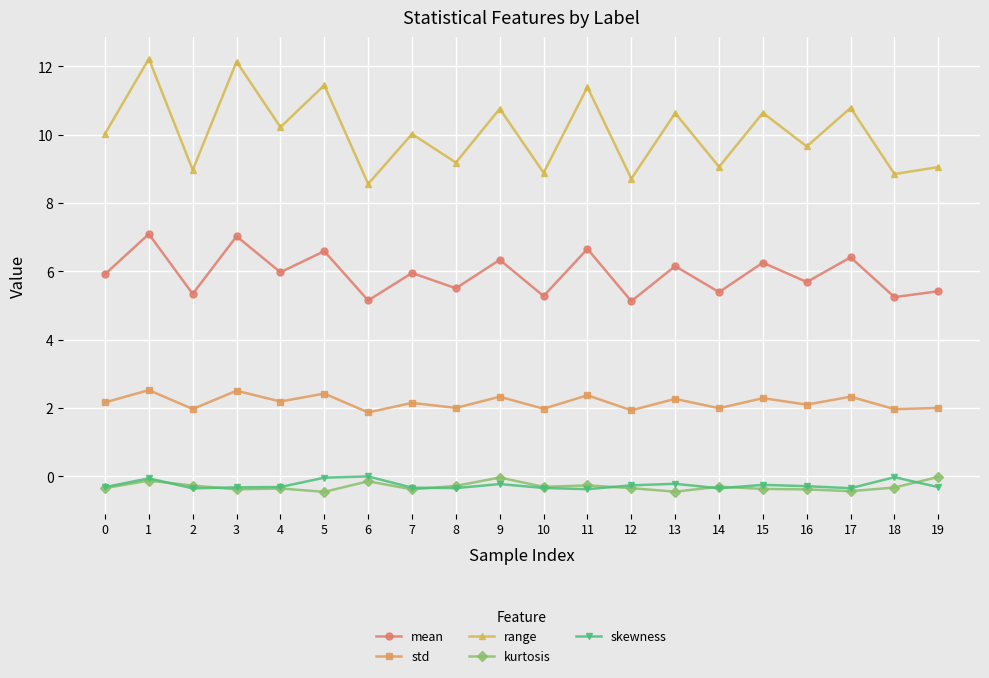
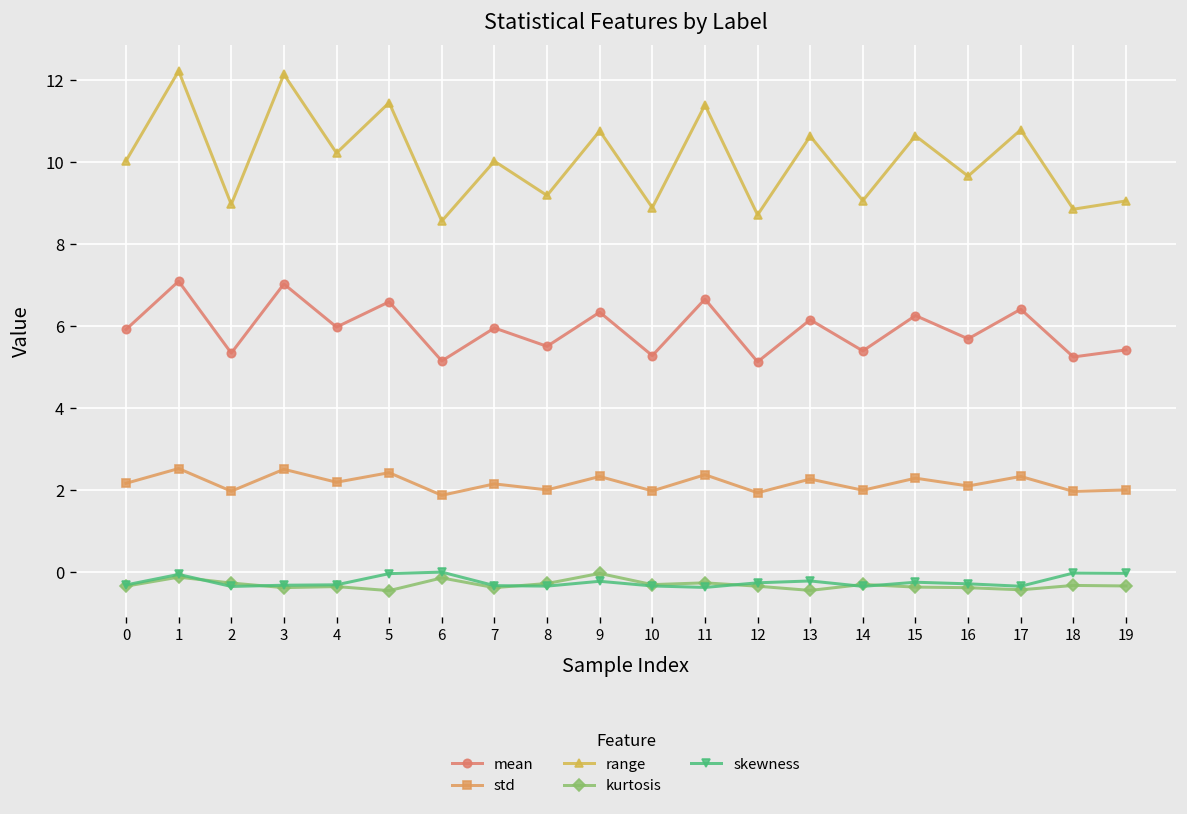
  {
    "kurtosis": {
      "2": -0.3,
      "5": -0.5,
      "6": -0.1,
      "9": 0.0,
      "11": -0.3,
      "12": -0.3,
      "13": -0.5,
      "15": -0.4,
      "16": -0.4,
      "17": -0.4,
      "18": -0.3,
-     "19": 0.0
+     "19": -0.3
    },
    "skewness": {
      "2": -0.4,
      "5": 0.0,
      "6": 0.0,
      "9": -0.2,
      "11": -0.4,
      "12": -0.3,
      "13": -0.2,
      "15": -0.3,
      "16": -0.3,
      "17": -0.3,
      "18": 0.0,
-     "19": -0.3
+     "19": 0.0
    }
  }
